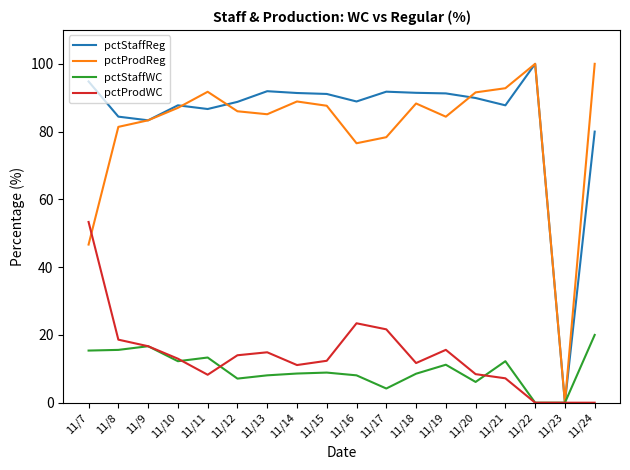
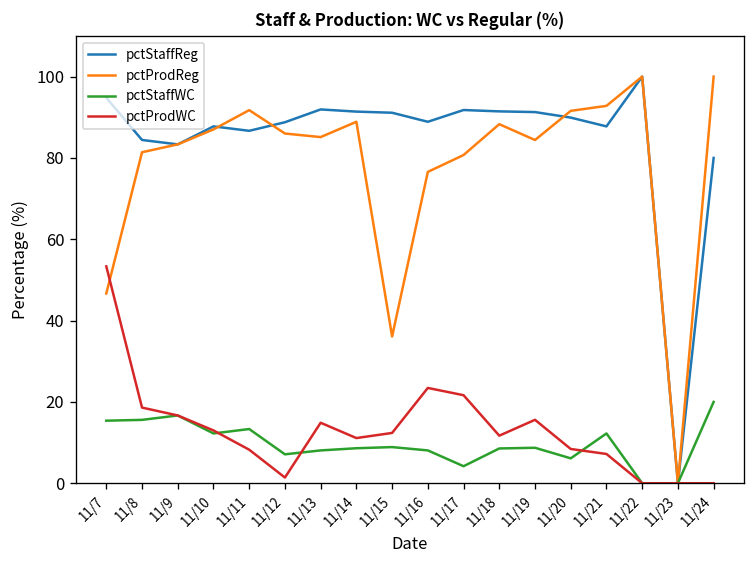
  {
    "pctStaffReg": {
      "11/8": 84,
      "11/11": 87,
      "11/12": 89,
      "11/13": 92,
      "11/14": 91,
      "11/15": 91,
      "11/16": 89,
      "11/17": 92,
      "11/18": 91,
      "11/19": 91,
      "11/20": 90,
      "11/21": 88,
      "11/24": 80
    },
    "pctProdReg": {
      "11/7": 47,
      "11/8": 81,
      "11/11": 92,
      "11/12": 86,
      "11/13": 85,
      "11/14": 89,
-     "11/15": 88,
+     "11/15": 36,
      "11/16": 77,
-     "11/17": 78,
+     "11/17": 81,
      "11/18": 88,
      "11/19": 84,
      "11/20": 92,
      "11/21": 93,
      "11/24": 100
    },
    "pctStaffWC": {
      "11/7": 15,
      "11/8": 16,
      "11/11": 13,
      "11/12": 7,
      "11/13": 8,
      "11/14": 9,
      "11/15": 9,
      "11/16": 8,
      "11/17": 4,
      "11/18": 9,
-     "11/19": 11,
+     "11/19": 9,
      "11/20": 6,
      "11/21": 12,
      "11/24": 20
    },
    "pctProdWC": {
      "11/7": 53,
      "11/8": 19,
      "11/11": 8,
-     "11/12": 14,
+     "11/12": 1,
      "11/13": 15,
      "11/14": 11,
      "11/15": 12,
      "11/16": 23,
      "11/17": 22,
      "11/18": 12,
      "11/19": 16,
      "11/20": 8,
      "11/21": 7,
      "11/24": 0
    }
  }
